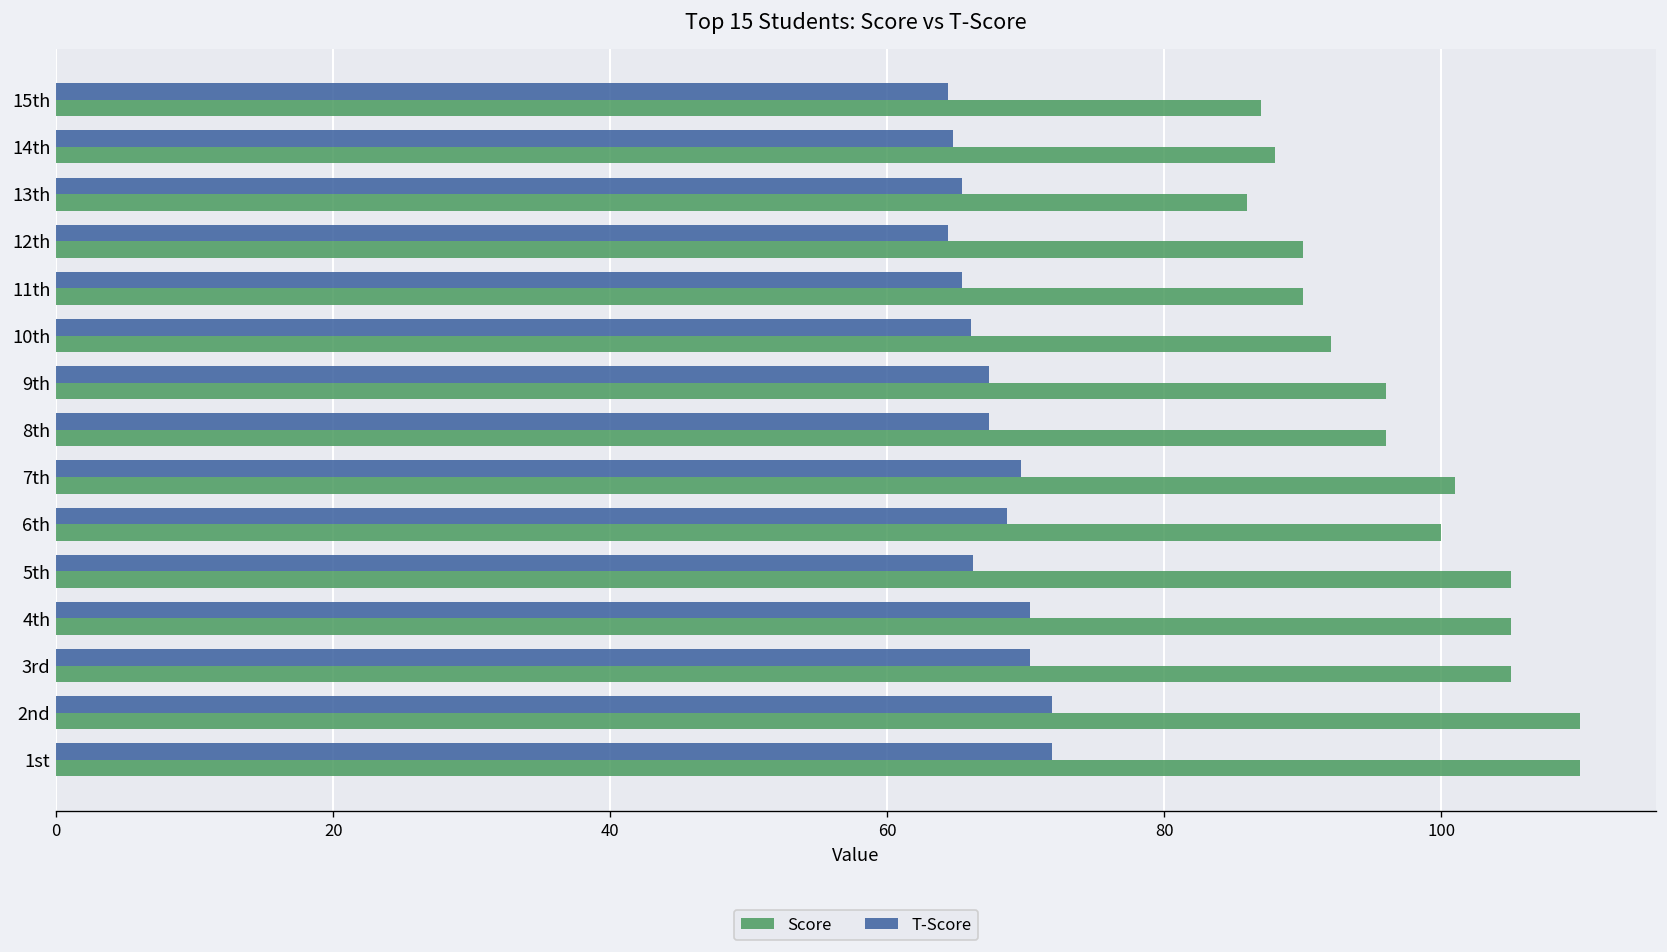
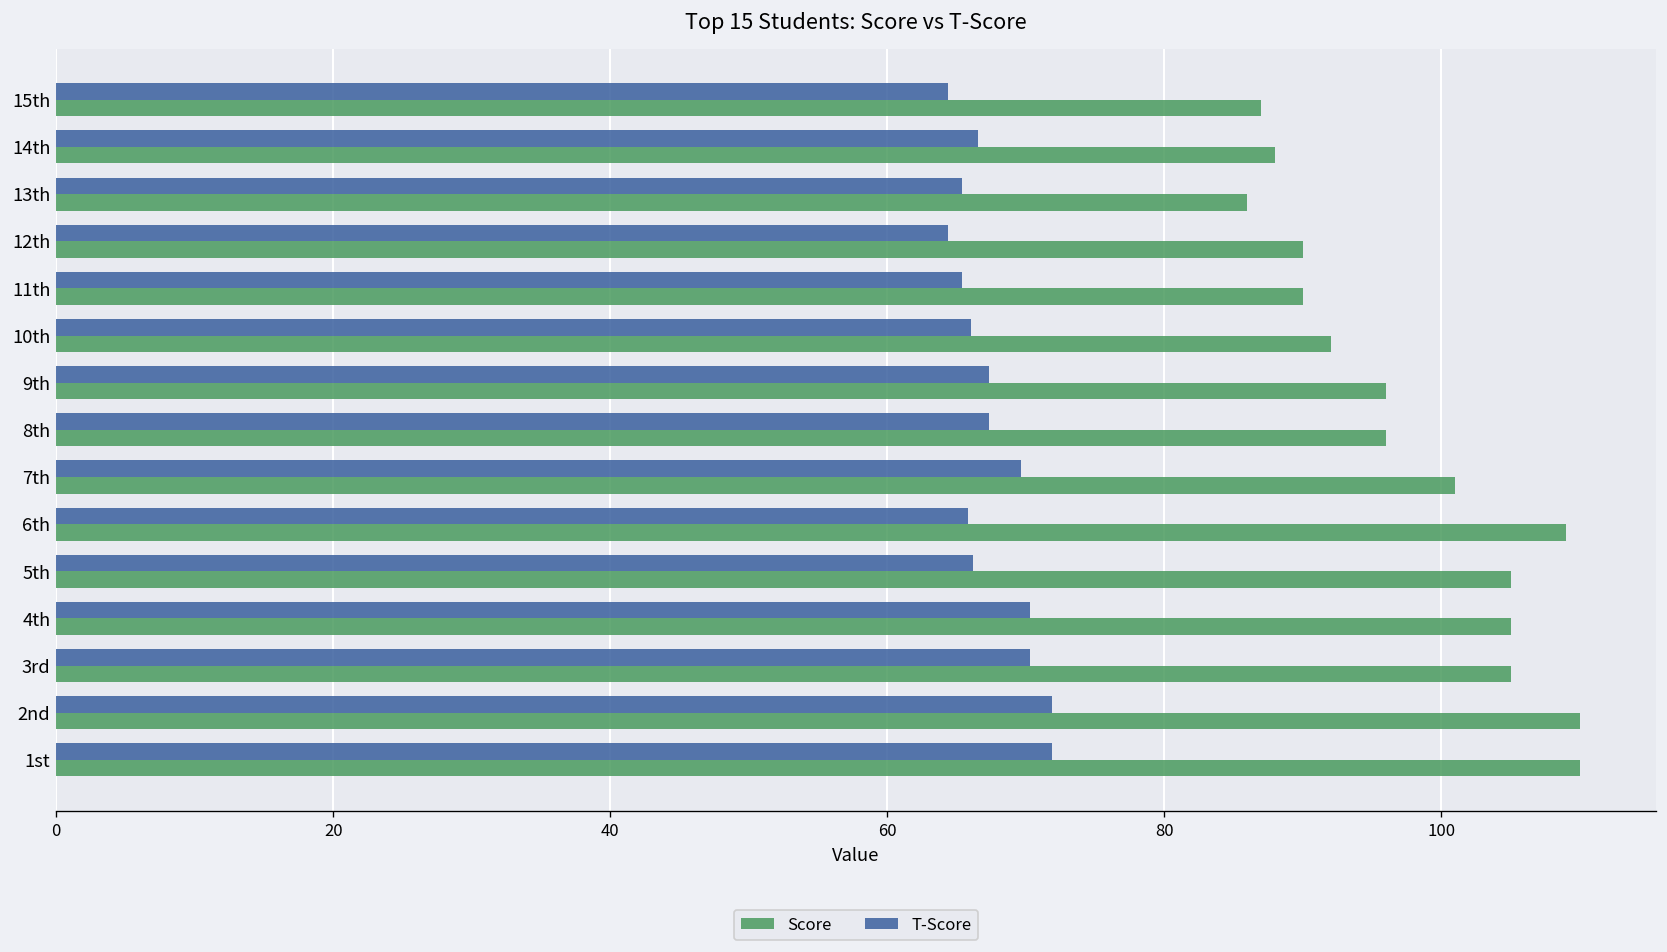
  {
    "Score": {
      "15th": 87,
      "14th": 88,
      "13th": 86,
      "12th": 90,
      "11th": 90,
      "10th": 92,
      "9th": 96,
      "8th": 96,
      "7th": 101,
-     "6th": 100,
+     "6th": 109,
      "5th": 105,
      "4th": 105,
      "3rd": 105,
      "2nd": 110,
      "1st": 110
    },
    "T-Score": {
      "15th": 64.4,
-     "14th": 64.7,
+     "14th": 66.5,
      "13th": 65.4,
      "12th": 64.4,
      "11th": 65.4,
      "10th": 66.0,
      "9th": 67.3,
      "8th": 67.3,
      "7th": 69.7,
-     "6th": 68.6,
+     "6th": 65.9,
      "5th": 66.2,
      "4th": 70.3,
      "3rd": 70.3,
      "2nd": 71.9,
      "1st": 71.9
    }
  }
